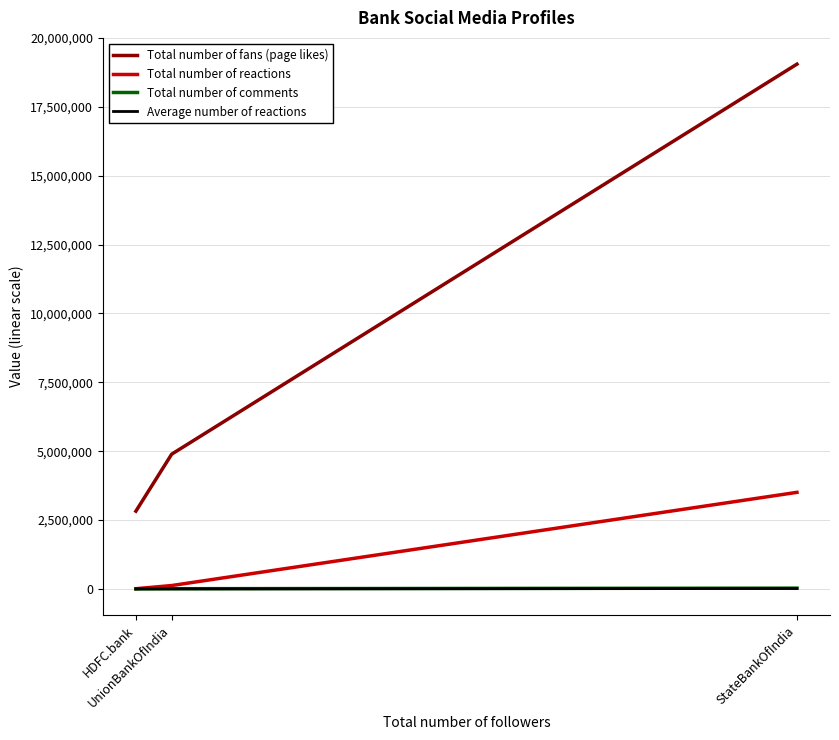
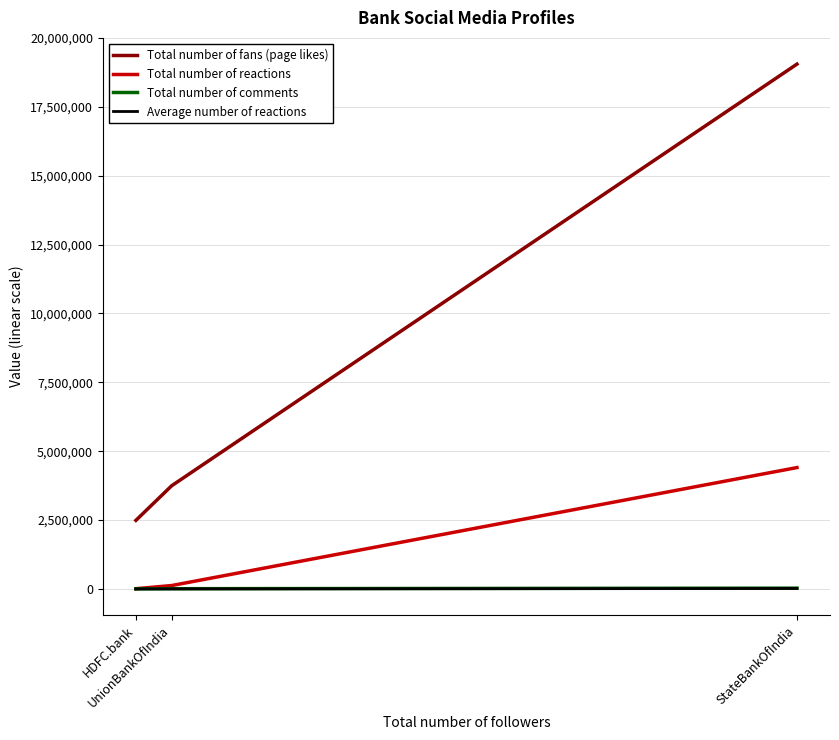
  {
    "Total number of reactions": {
      "UnionBankOfIndia": "100,000",
-     "StateBankOfIndia": "3,500,000"
+     "StateBankOfIndia": "4,400,000"
    },
    "Total number of fans (page likes)": {
-     "HDFC.bank": "2,800,000",
-     "UnionBankOfIndia": "4,900,000",
+     "HDFC.bank": "2,500,000",
+     "UnionBankOfIndia": "3,700,000",
      "StateBankOfIndia": "19,000,000"
    }
  }
